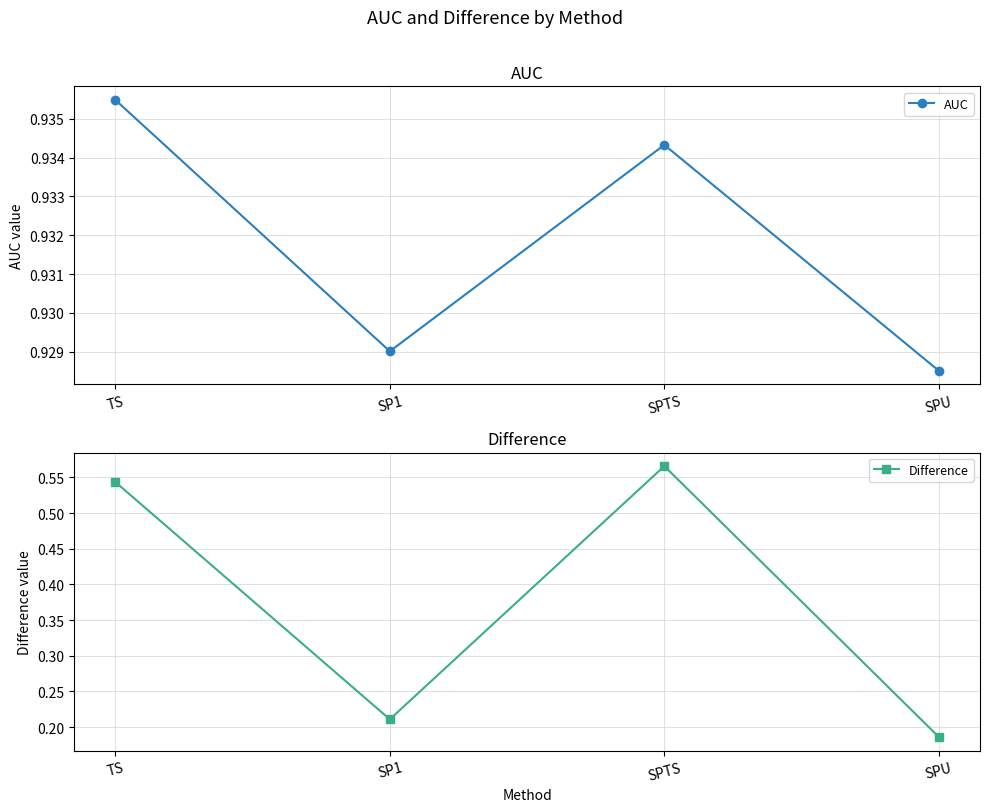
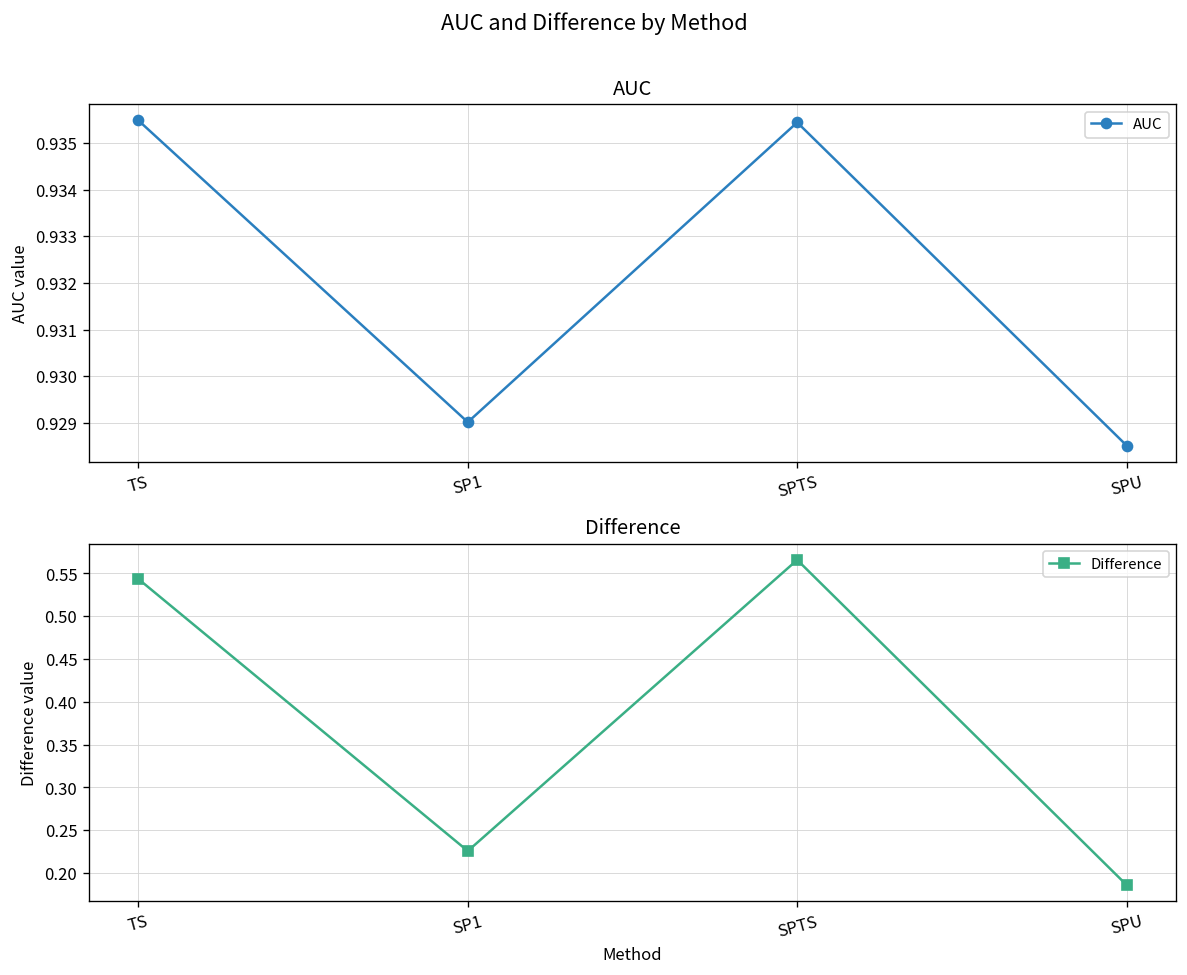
  {
    "AUC": {
      "TS": 0.9355,
      "SP1": 0.9290,
-     "SPTS": 0.9343,
+     "SPTS": 0.9354,
      "SPU": 0.9285
    },
    "Difference": {
      "TS": 0.54,
-     "SP1": 0.21,
+     "SP1": 0.23,
      "SPTS": 0.57,
      "SPU": 0.19
    }
  }
